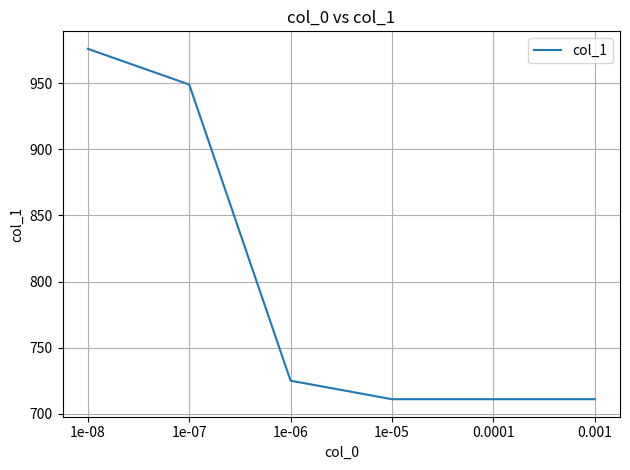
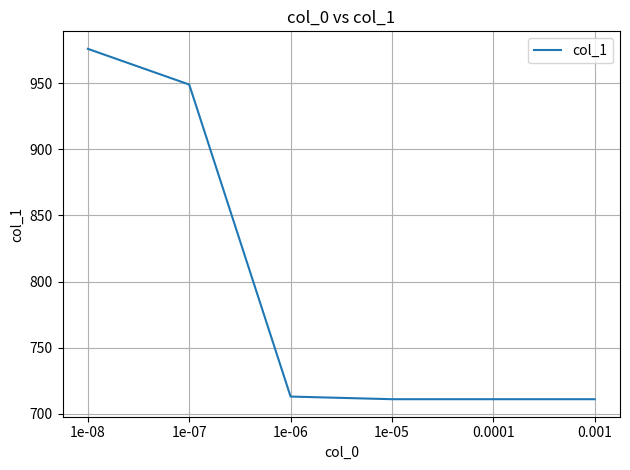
  {
    "1e-08": 976,
    "1e-07": 949,
-   "1e-06": 725,
+   "1e-06": 713,
    "1e-05": 711,
    "0.0001": 711,
    "0.001": 711
  }
